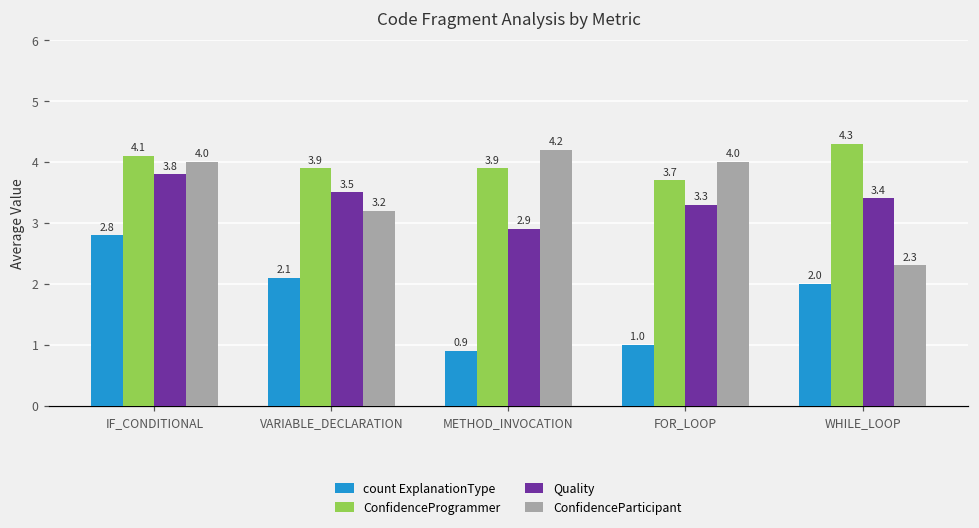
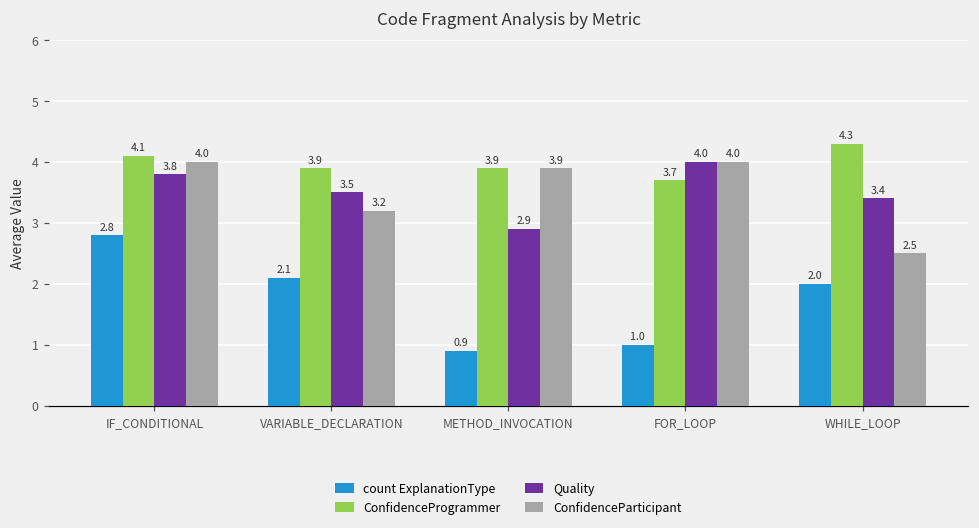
  {
    "count ExplanationType": {
      "IF_CONDITIONAL": 2.8,
      "VARIABLE_DECLARATION": 2.1,
      "METHOD_INVOCATION": 0.9,
      "FOR_LOOP": 1.0,
      "WHILE_LOOP": 2.0
    },
    "ConfidenceProgrammer": {
      "IF_CONDITIONAL": 4.1,
      "VARIABLE_DECLARATION": 3.9,
      "METHOD_INVOCATION": 3.9,
      "FOR_LOOP": 3.7,
      "WHILE_LOOP": 4.3
    },
    "Quality": {
      "IF_CONDITIONAL": 3.8,
      "VARIABLE_DECLARATION": 3.5,
      "METHOD_INVOCATION": 2.9,
-     "FOR_LOOP": 3.3,
+     "FOR_LOOP": 4.0,
      "WHILE_LOOP": 3.4
    },
    "ConfidenceParticipant": {
      "IF_CONDITIONAL": 4.0,
      "VARIABLE_DECLARATION": 3.2,
-     "METHOD_INVOCATION": 4.2,
+     "METHOD_INVOCATION": 3.9,
      "FOR_LOOP": 4.0,
-     "WHILE_LOOP": 2.3
+     "WHILE_LOOP": 2.5
    }
  }
